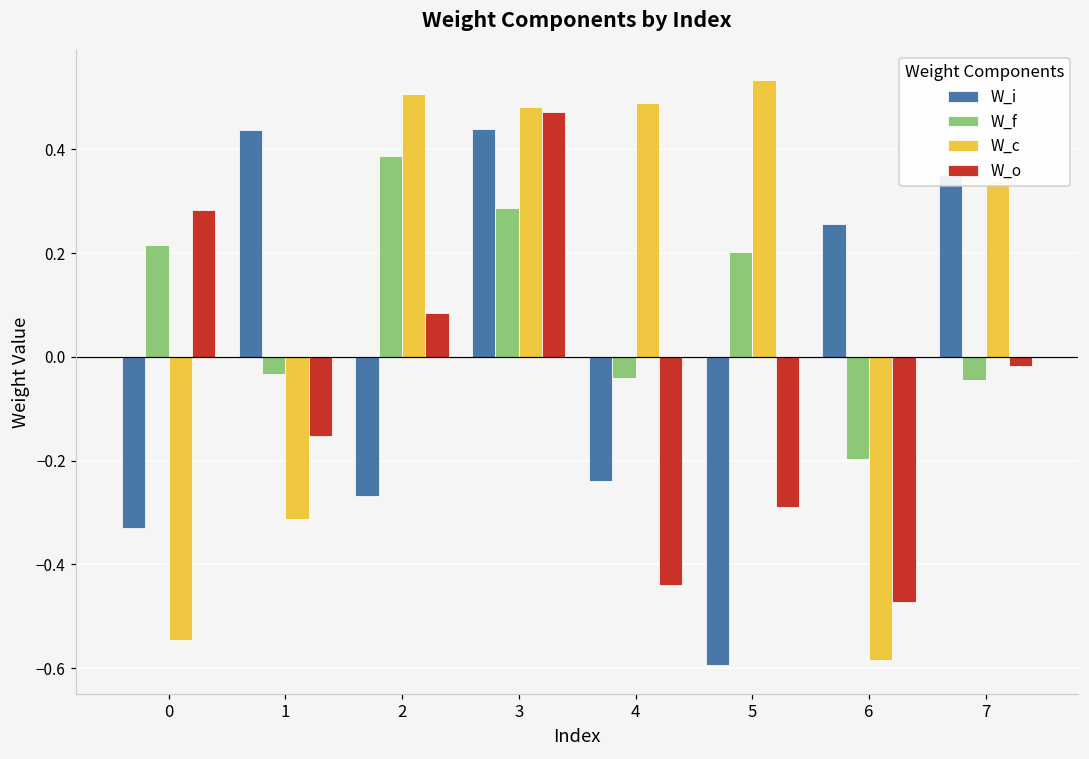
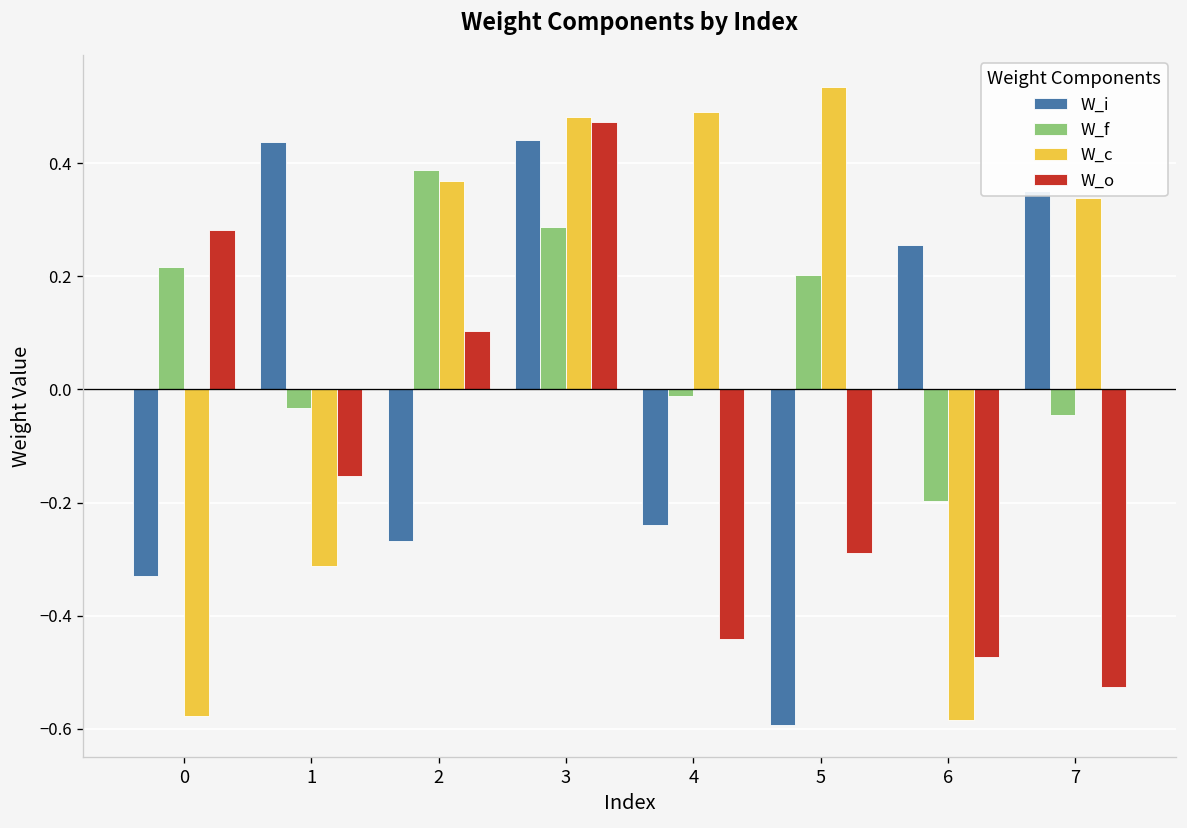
  {
    "W_i": {
      "0": -0.33,
      "1": 0.44,
      "2": -0.27,
      "3": 0.44,
      "4": -0.24,
      "5": -0.59,
      "6": 0.26
    },
    "W_f": {
      "0": 0.22,
      "1": -0.03,
      "2": 0.39,
      "3": 0.29,
-     "4": -0.04,
+     "4": -0.01,
      "5": 0.20,
      "6": -0.20,
      "7": -0.04
    },
    "W_c": {
-     "0": -0.55,
+     "0": -0.58,
      "1": -0.31,
-     "2": 0.51,
+     "2": 0.37,
      "3": 0.48,
      "4": 0.49,
      "5": 0.53,
      "6": -0.58,
      "7": 0.34
    },
    "W_o": {
      "0": 0.28,
      "1": -0.15,
-     "2": 0.08,
+     "2": 0.10,
      "3": 0.47,
      "4": -0.44,
      "5": -0.29,
      "6": -0.47,
-     "7": -0.02
+     "7": -0.53
    }
  }
